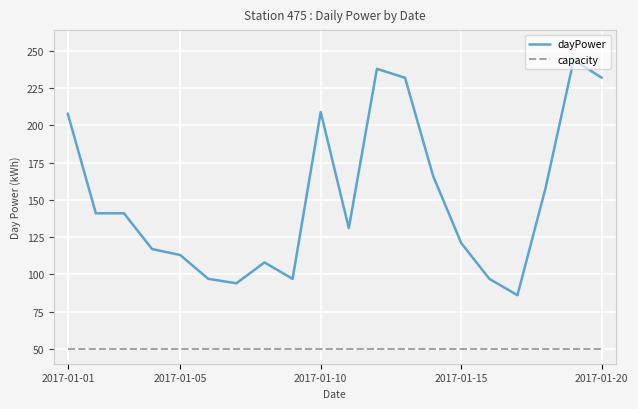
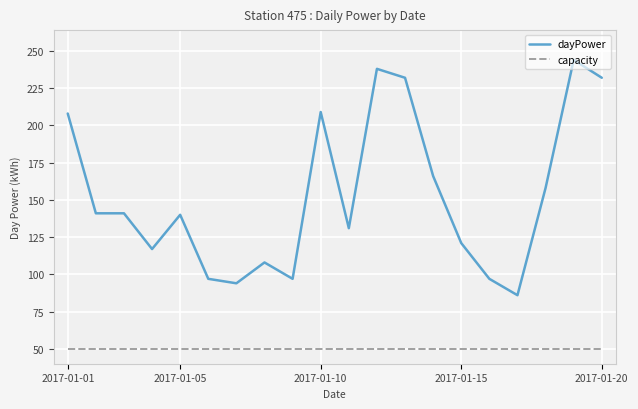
  {
    "dayPower": {
      "2017-01-01": 208,
-     "2017-01-05": 113,
+     "2017-01-05": 140,
      "2017-01-10": 209,
      "2017-01-15": 121,
      "2017-01-20": 232
    },
    "capacity": {
      "2017-01-01": 50,
      "2017-01-05": 50,
      "2017-01-10": 50,
      "2017-01-15": 50,
      "2017-01-20": 50
    }
  }
